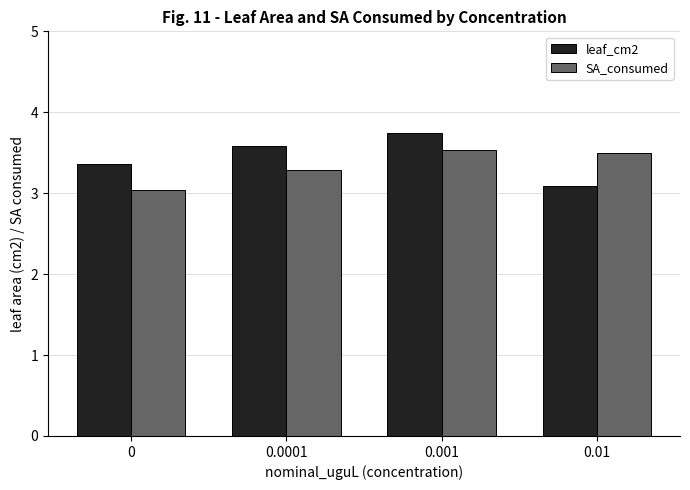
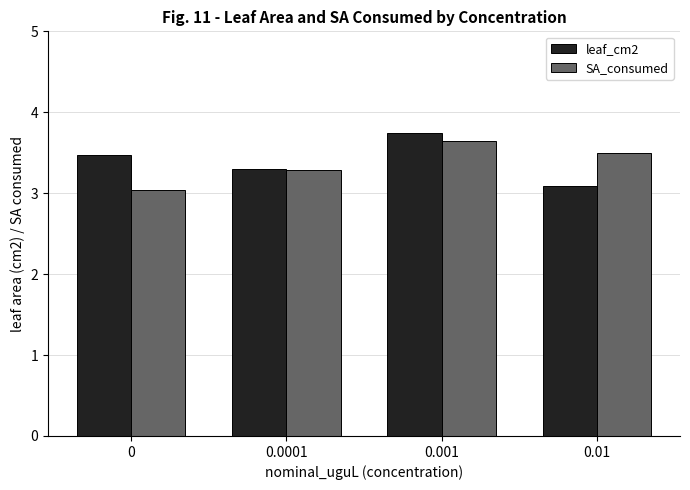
  {
    "leaf_cm2": {
-     "0": 3.4,
-     "0.0001": 3.6,
+     "0": 3.5,
+     "0.0001": 3.3,
      "0.001": 3.7,
      "0.01": 3.1
    },
    "SA_consumed": {
      "0": 3.0,
      "0.0001": 3.3,
-     "0.001": 3.5,
+     "0.001": 3.6,
      "0.01": 3.5
    }
  }
